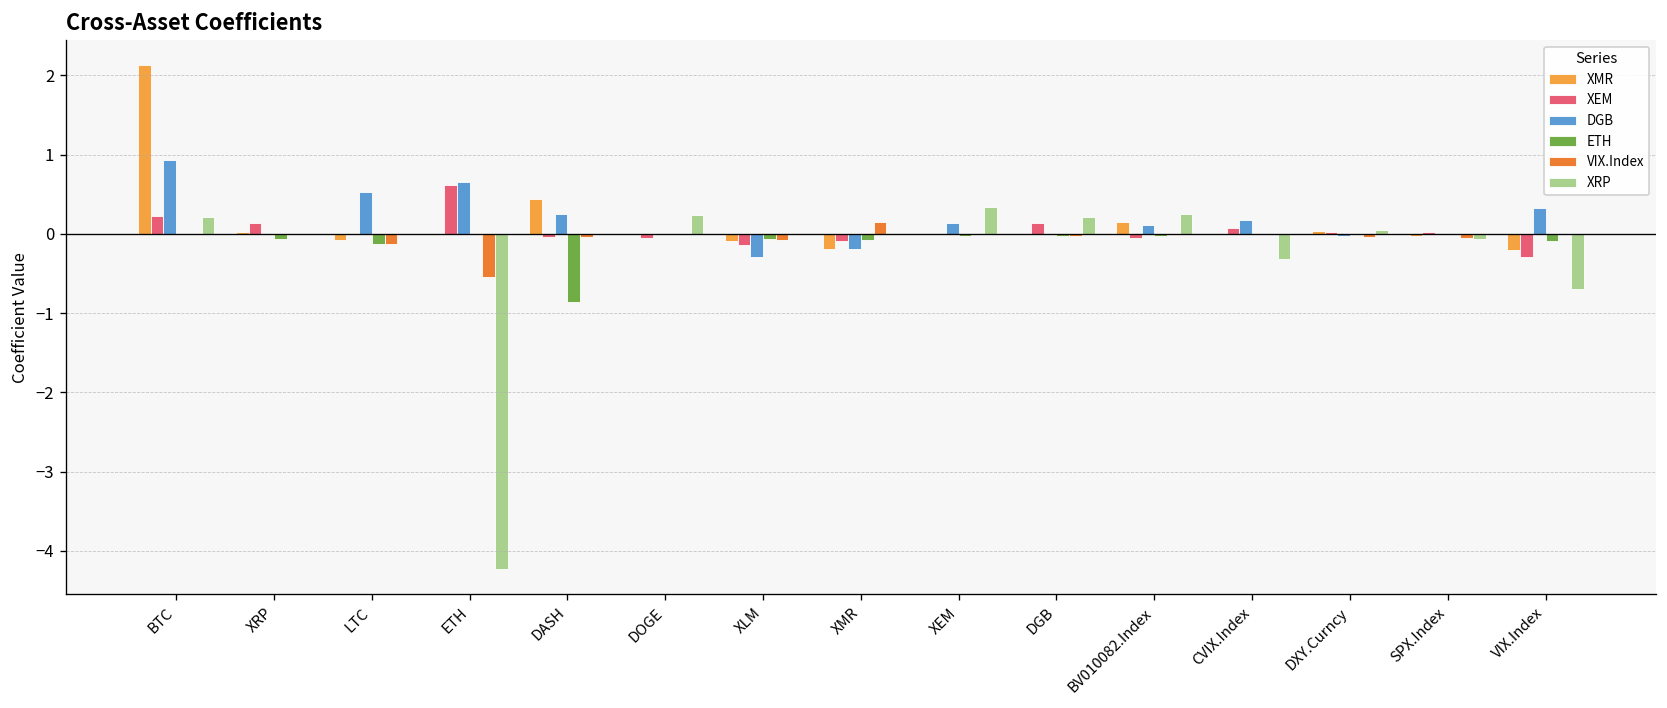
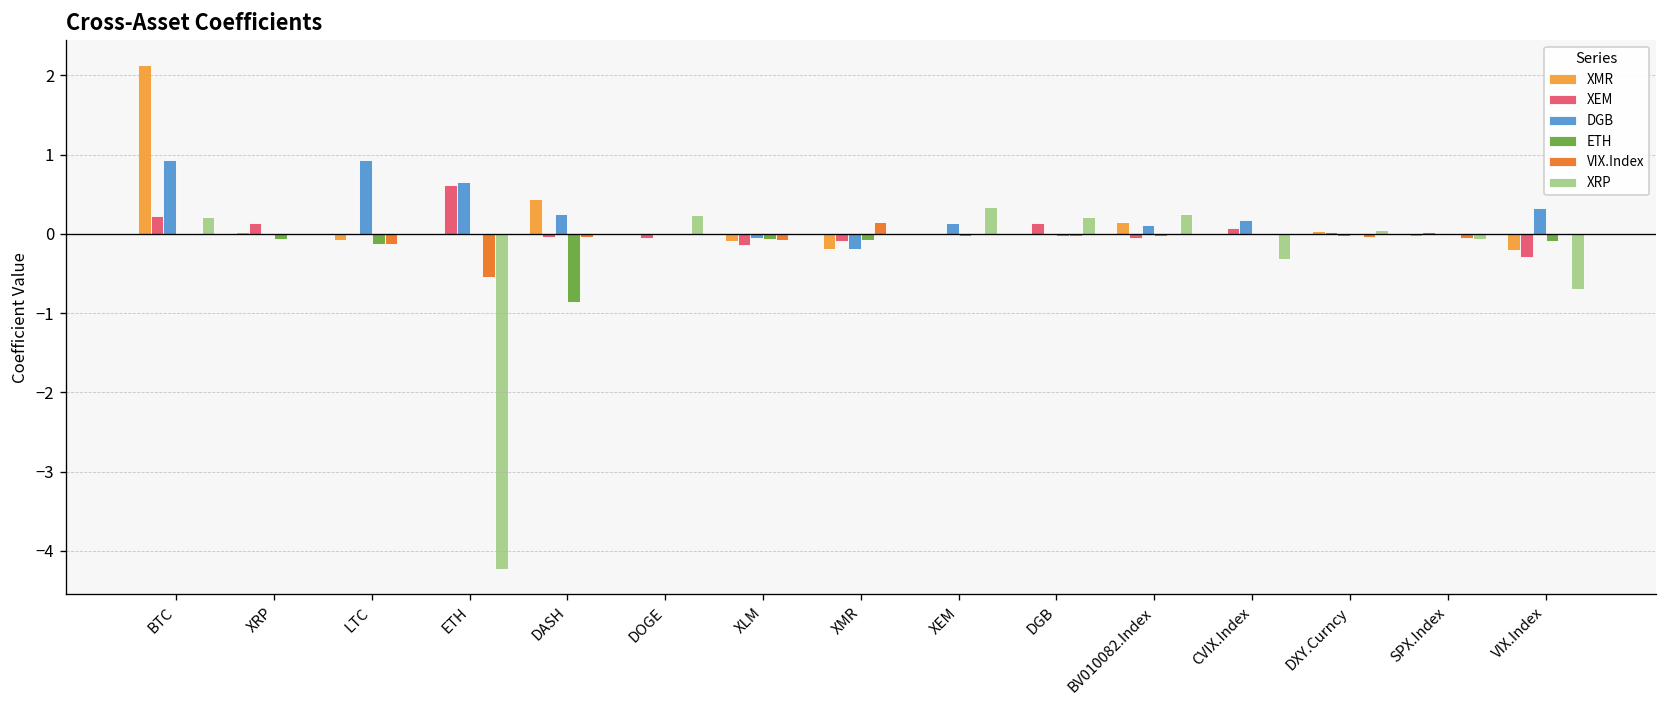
  {
    "XEM": {
      "BTC": 0.2,
      "XRP": 0.1,
      "LTC": 0.0,
      "ETH": 0.6,
      "DASH": 0.0,
      "DOGE": -0.1,
      "XLM": -0.1,
      "XMR": -0.1,
      "XEM": 0.0,
      "DGB": 0.1,
      "BV010082.Index": 0.0,
      "CVIX.Index": 0.1,
      "VIX.Index": -0.3
    },
    "DGB": {
      "BTC": 0.9,
      "XRP": 0.0,
-     "LTC": 0.5,
+     "LTC": 0.9,
      "ETH": 0.7,
      "DASH": 0.2,
      "DOGE": 0.0,
-     "XLM": -0.3,
+     "XLM": -0.1,
      "XMR": -0.2,
      "XEM": 0.1,
      "DGB": 0.0,
      "BV010082.Index": 0.1,
      "CVIX.Index": 0.2,
      "VIX.Index": 0.3
    },
    "ETH": {
      "BTC": 0.0,
      "XRP": -0.1,
      "LTC": -0.1,
      "ETH": 0.0,
      "DASH": -0.9,
      "XLM": -0.1,
      "XMR": -0.1,
      "SPX.Index": 0.0,
      "VIX.Index": -0.1
    },
    "XRP": {
      "BTC": 0.2,
      "XRP": 0.0,
      "LTC": 0.0,
      "ETH": -4.2,
      "DASH": 0.0,
      "DOGE": 0.2,
      "XLM": 0.0,
      "XMR": 0.0,
      "XEM": 0.3,
      "DGB": 0.2,
      "BV010082.Index": 0.2,
      "CVIX.Index": -0.3,
      "DXY.Curncy": 0.1,
      "SPX.Index": -0.1,
      "VIX.Index": -0.7
    }
  }
